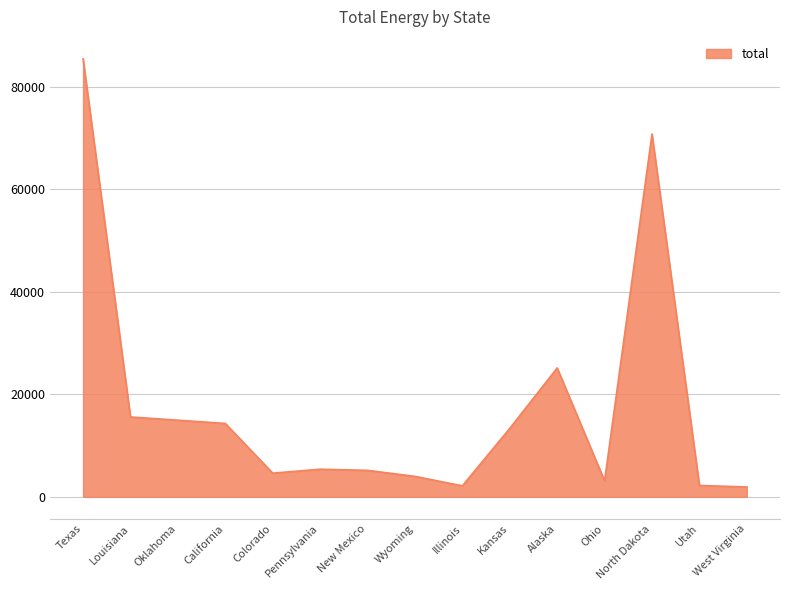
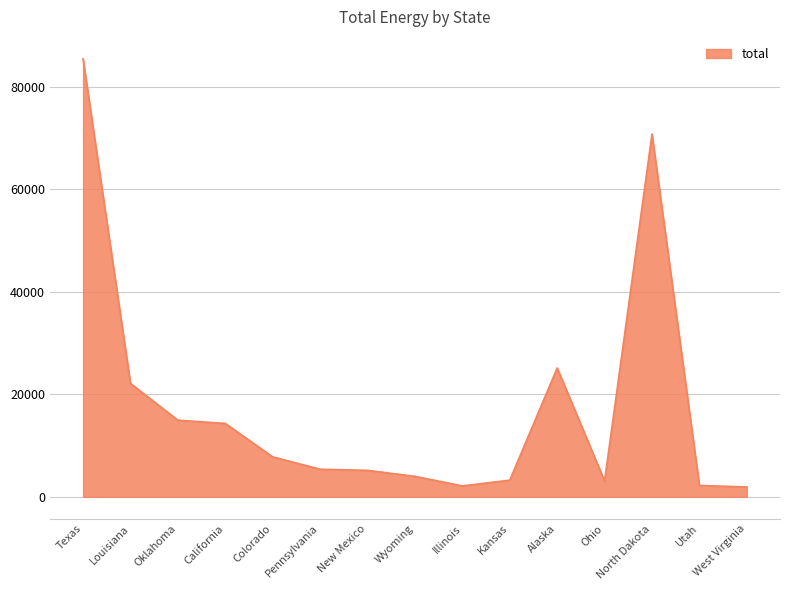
  {
    "Texas": 85000,
-   "Louisiana": 16000,
+   "Louisiana": 22000,
    "Oklahoma": 15000,
    "California": 14000,
-   "Colorado": 5000,
+   "Colorado": 8000,
    "Pennsylvania": 5000,
    "New Mexico": 5000,
    "Wyoming": 4000,
    "Illinois": 2000,
-   "Kansas": 13000,
+   "Kansas": 3000,
    "Alaska": 25000,
    "Ohio": 3000,
    "North Dakota": 71000,
    "Utah": 2000,
    "West Virginia": 2000
  }
